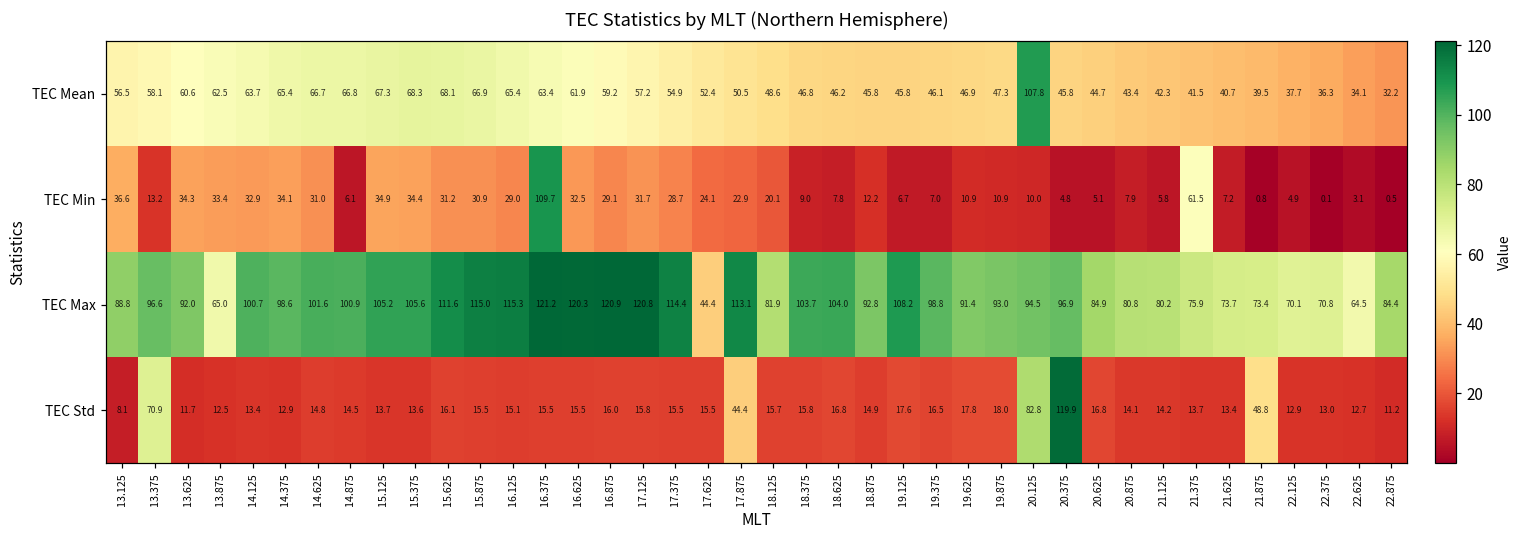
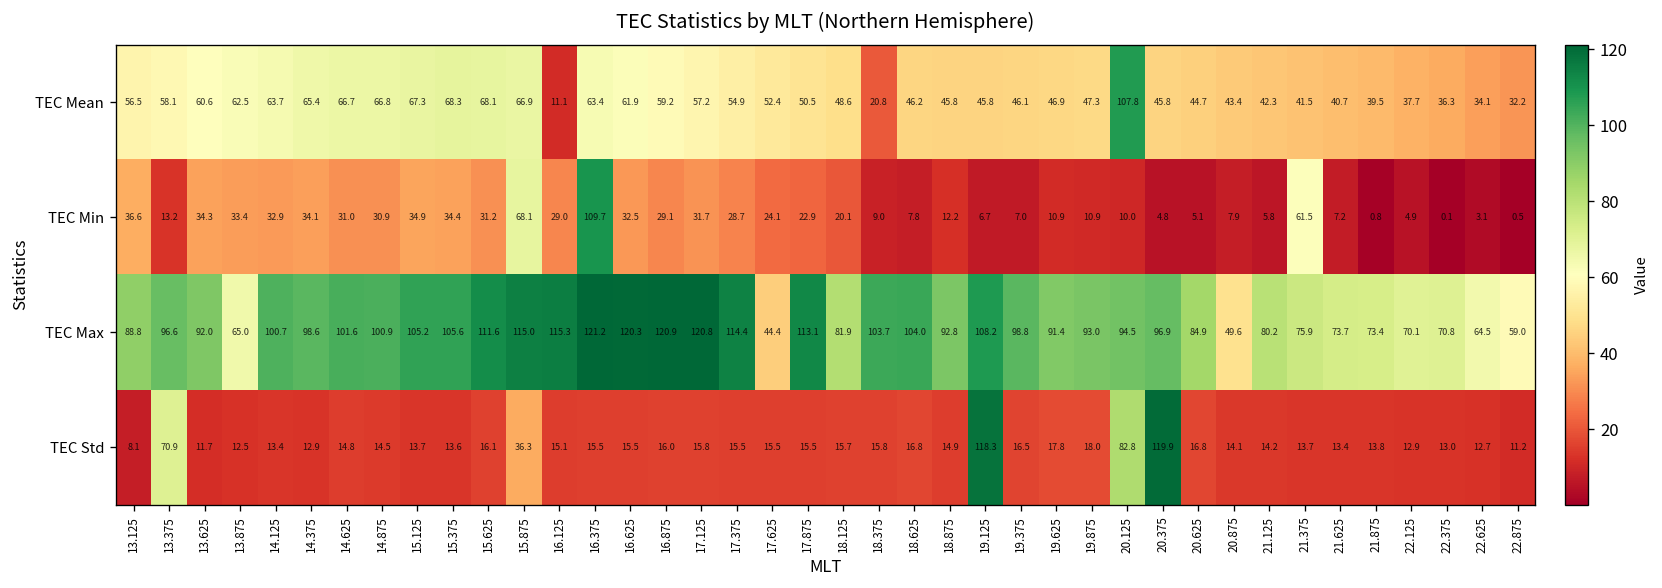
  {
    "TEC Mean": {
      "13.125": 56.5,
      "13.375": 58.1,
      "13.625": 60.6,
      "13.875": 62.5,
      "14.125": 63.7,
      "14.375": 65.4,
      "14.625": 66.7,
      "14.875": 66.8,
      "15.125": 67.3,
      "15.375": 68.3,
      "15.625": 68.1,
      "15.875": 66.9,
-     "16.125": 65.4,
+     "16.125": 11.1,
      "16.375": 63.4,
      "16.625": 61.9,
      "16.875": 59.2,
      "17.125": 57.2,
      "17.375": 54.9,
      "17.625": 52.4,
      "17.875": 50.5,
      "18.125": 48.6,
-     "18.375": 46.8,
+     "18.375": 20.8,
      "18.625": 46.2,
      "18.875": 45.8,
      "19.125": 45.8,
      "19.375": 46.1,
      "19.625": 46.9,
      "19.875": 47.3,
      "20.125": 107.8,
      "20.375": 45.8,
      "20.625": 44.7,
      "20.875": 43.4,
      "21.125": 42.3,
      "21.375": 41.5,
      "21.625": 40.7,
      "21.875": 39.5,
      "22.125": 37.7,
      "22.375": 36.3,
      "22.625": 34.1,
      "22.875": 32.2
    },
    "TEC Min": {
      "13.125": 36.6,
      "13.375": 13.2,
      "13.625": 34.3,
      "13.875": 33.4,
      "14.125": 32.9,
      "14.375": 34.1,
      "14.625": 31.0,
-     "14.875": 6.1,
+     "14.875": 30.9,
      "15.125": 34.9,
      "15.375": 34.4,
      "15.625": 31.2,
-     "15.875": 30.9,
+     "15.875": 68.1,
      "16.125": 29.0,
      "16.375": 109.7,
      "16.625": 32.5,
      "16.875": 29.1,
      "17.125": 31.7,
      "17.375": 28.7,
      "17.625": 24.1,
      "17.875": 22.9,
      "18.125": 20.1,
      "18.375": 9.0,
      "18.625": 7.8,
      "18.875": 12.2,
      "19.125": 6.7,
      "19.375": 7.0,
      "19.625": 10.9,
      "19.875": 10.9,
      "20.125": 10.0,
      "20.375": 4.8,
      "20.625": 5.1,
      "20.875": 7.9,
      "21.125": 5.8,
      "21.375": 61.5,
      "21.625": 7.2,
      "21.875": 0.8,
      "22.125": 4.9,
      "22.375": 0.1,
      "22.625": 3.1,
      "22.875": 0.5
    },
    "TEC Max": {
      "13.125": 88.8,
      "13.375": 96.6,
      "13.625": 92.0,
      "13.875": 65.0,
      "14.125": 100.7,
      "14.375": 98.6,
      "14.625": 101.6,
      "14.875": 100.9,
      "15.125": 105.2,
      "15.375": 105.6,
      "15.625": 111.6,
      "15.875": 115.0,
      "16.125": 115.3,
      "16.375": 121.2,
      "16.625": 120.3,
      "16.875": 120.9,
      "17.125": 120.8,
      "17.375": 114.4,
      "17.625": 44.4,
      "17.875": 113.1,
      "18.125": 81.9,
      "18.375": 103.7,
      "18.625": 104.0,
      "18.875": 92.8,
      "19.125": 108.2,
      "19.375": 98.8,
      "19.625": 91.4,
      "19.875": 93.0,
      "20.125": 94.5,
      "20.375": 96.9,
      "20.625": 84.9,
-     "20.875": 80.8,
+     "20.875": 49.6,
      "21.125": 80.2,
      "21.375": 75.9,
      "21.625": 73.7,
      "21.875": 73.4,
      "22.125": 70.1,
      "22.375": 70.8,
      "22.625": 64.5,
-     "22.875": 84.4
+     "22.875": 59.0
    },
    "TEC Std": {
      "13.125": 8.1,
      "13.375": 70.9,
      "13.625": 11.7,
      "13.875": 12.5,
      "14.125": 13.4,
      "14.375": 12.9,
      "14.625": 14.8,
      "14.875": 14.5,
      "15.125": 13.7,
      "15.375": 13.6,
      "15.625": 16.1,
-     "15.875": 15.5,
+     "15.875": 36.3,
      "16.125": 15.1,
      "16.375": 15.5,
      "16.625": 15.5,
      "16.875": 16.0,
      "17.125": 15.8,
      "17.375": 15.5,
      "17.625": 15.5,
-     "17.875": 44.4,
+     "17.875": 15.5,
      "18.125": 15.7,
      "18.375": 15.8,
      "18.625": 16.8,
      "18.875": 14.9,
-     "19.125": 17.6,
+     "19.125": 118.3,
      "19.375": 16.5,
      "19.625": 17.8,
      "19.875": 18.0,
      "20.125": 82.8,
      "20.375": 119.9,
      "20.625": 16.8,
      "20.875": 14.1,
      "21.125": 14.2,
      "21.375": 13.7,
      "21.625": 13.4,
-     "21.875": 48.8,
+     "21.875": 13.8,
      "22.125": 12.9,
      "22.375": 13.0,
      "22.625": 12.7,
      "22.875": 11.2
    }
  }
